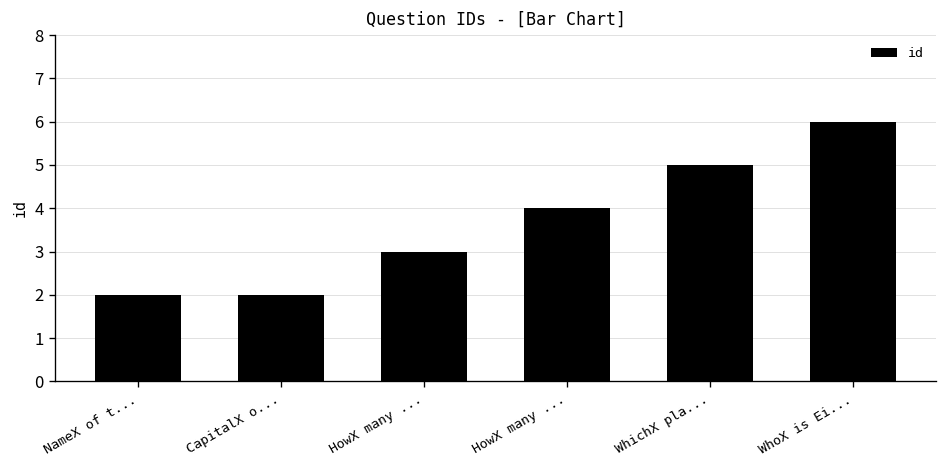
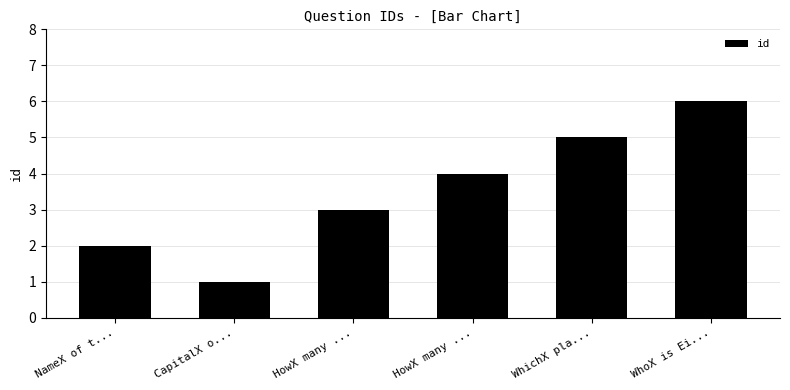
  {
    "NameX of t...": 2,
-   "CapitalX o...": 2,
+   "CapitalX o...": 1,
    "WhichX pla...": 5,
    "WhoX is Ei...": 6
  }
